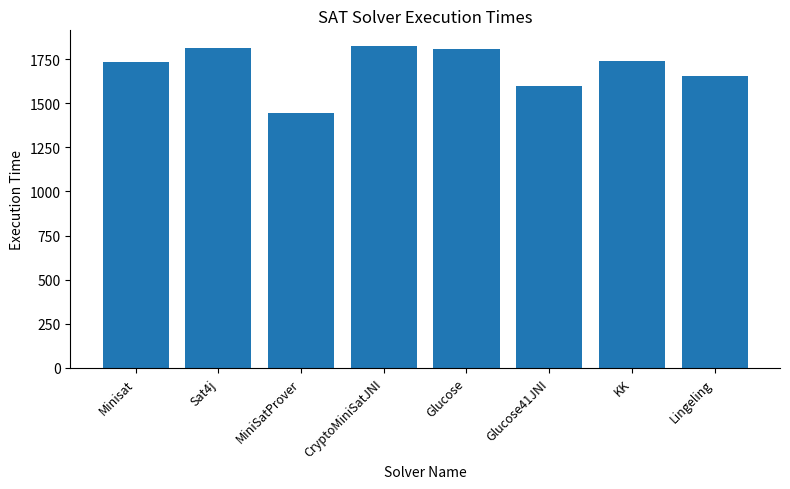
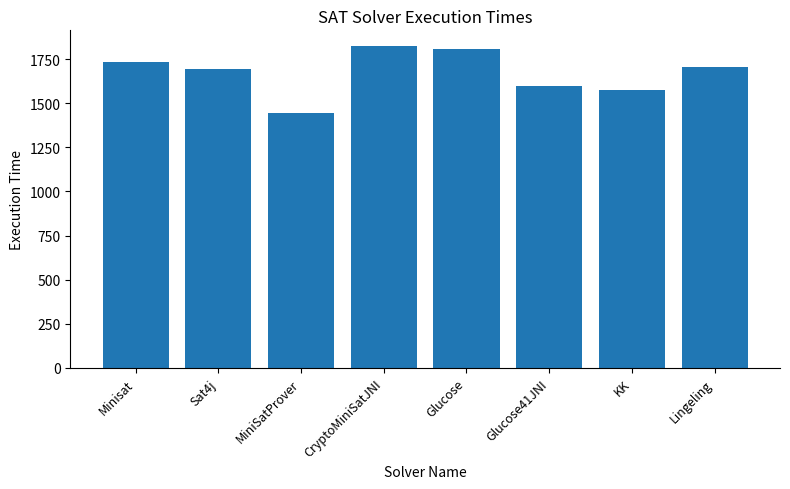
  {
    "Minisat": 1730,
-   "Sat4j": 1810,
+   "Sat4j": 1700,
    "MiniSatProver": 1440,
    "CryptoMiniSatJNI": 1820,
    "Glucose": 1810,
    "Glucose41JNI": 1600,
-   "KK": 1740,
-   "Lingeling": 1660
+   "KK": 1580,
+   "Lingeling": 1710
  }
